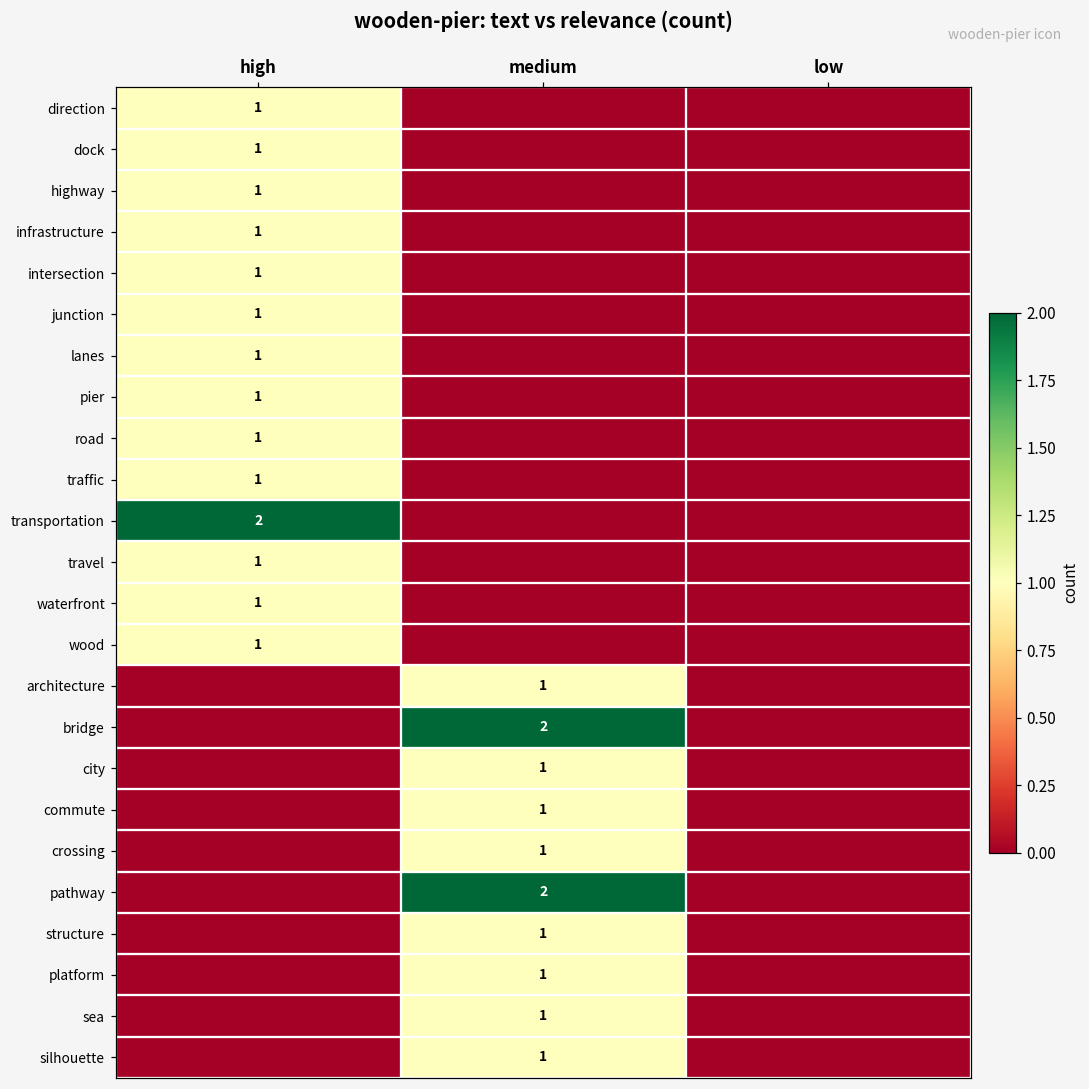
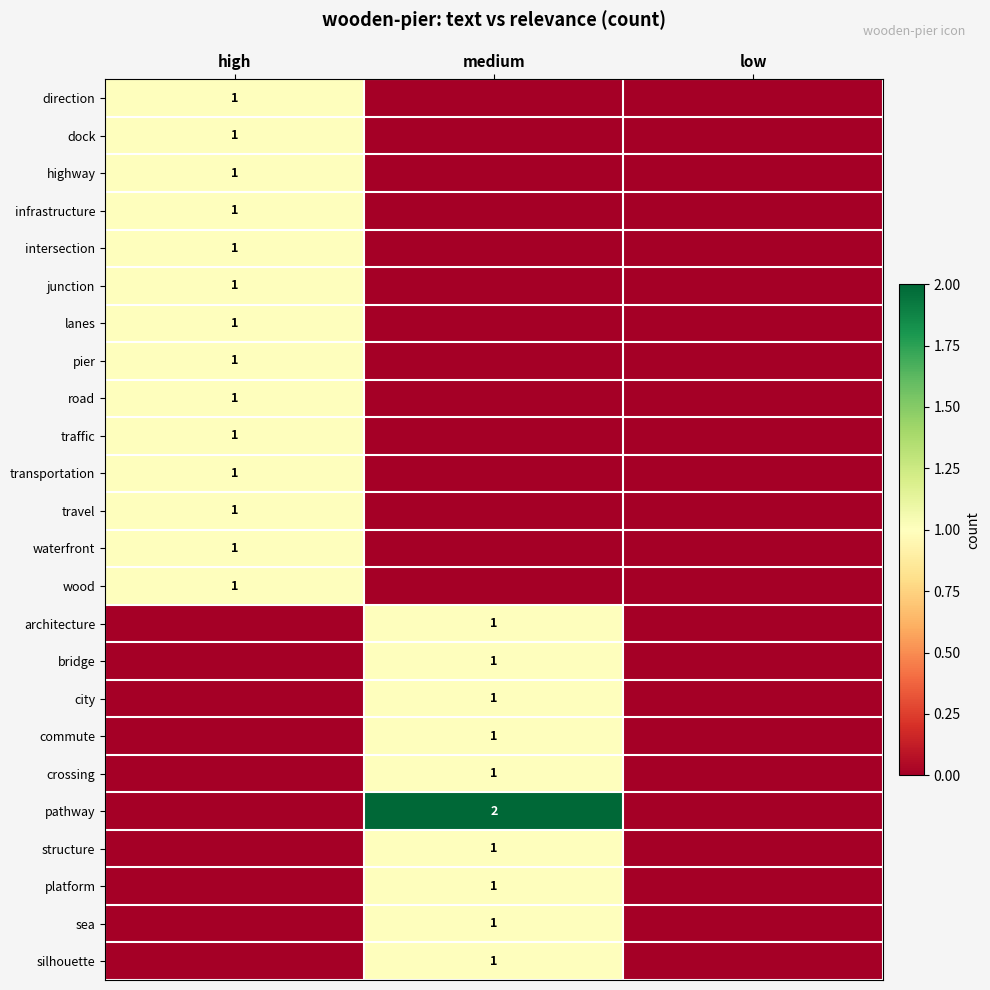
  {
    "direction": {
      "high": 1
    },
    "dock": {
      "high": 1
    },
    "highway": {
      "high": 1
    },
    "infrastructure": {
      "high": 1
    },
    "intersection": {
      "high": 1
    },
    "junction": {
      "high": 1
    },
    "lanes": {
      "high": 1
    },
    "pier": {
      "high": 1
    },
    "road": {
      "high": 1
    },
    "traffic": {
      "high": 1
    },
    "transportation": {
-     "high": 2
+     "high": 1
    },
    "travel": {
      "high": 1
    },
    "waterfront": {
      "high": 1
    },
    "wood": {
      "high": 1
    },
    "architecture": {
      "medium": 1
    },
    "bridge": {
-     "medium": 2
+     "medium": 1
    },
    "city": {
      "medium": 1
    },
    "commute": {
      "medium": 1
    },
    "crossing": {
      "medium": 1
    },
    "pathway": {
      "medium": 2
    },
    "structure": {
      "medium": 1
    },
    "platform": {
      "medium": 1
    },
    "sea": {
      "medium": 1
    },
    "silhouette": {
      "medium": 1
    }
  }
